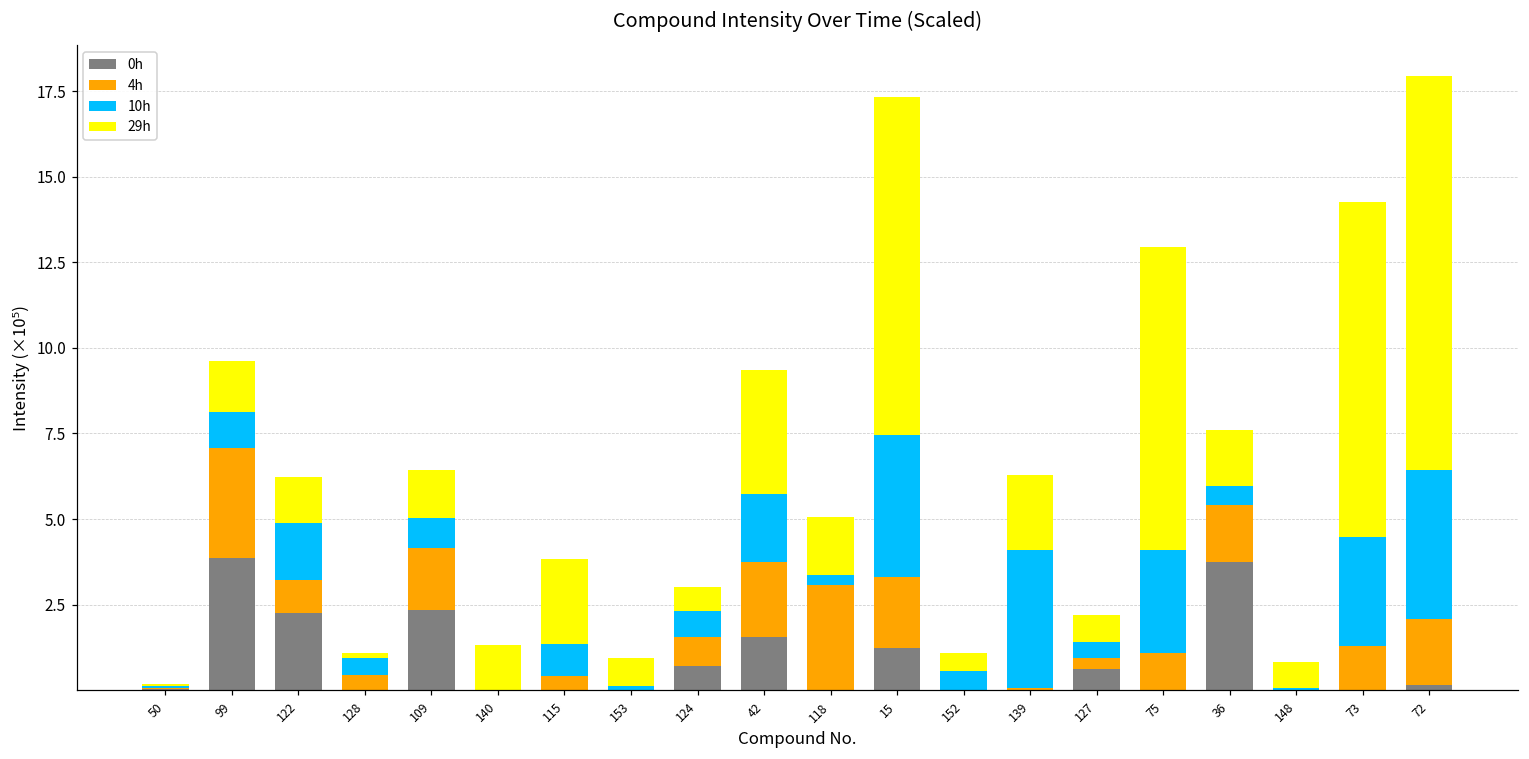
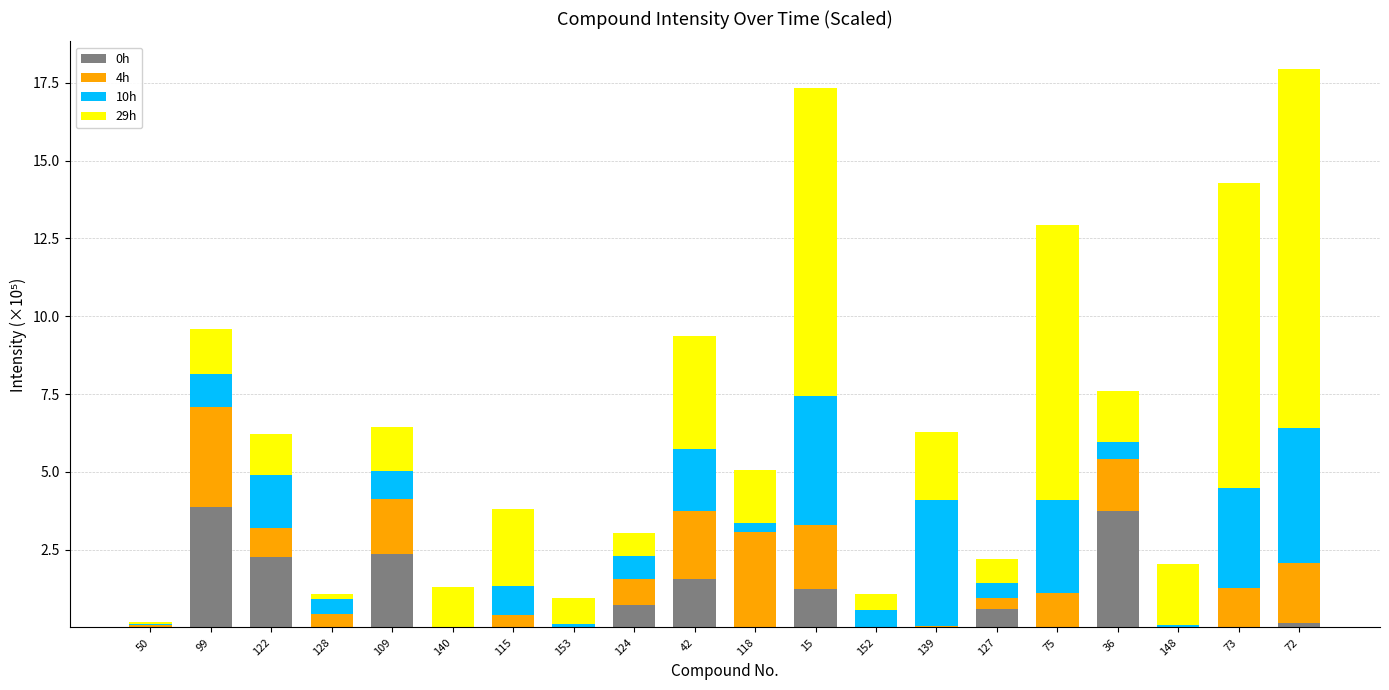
  {
    "0h": {
      "99": 3.9,
      "122": 2.3,
      "109": 2.3,
      "124": 0.7,
      "42": 1.5,
      "15": 1.2,
      "127": 0.6,
      "36": 3.7,
      "72": 0.1
    },
    "4h": {
      "99": 3.2,
      "122": 1.0,
      "128": 0.4,
      "109": 1.8,
      "115": 0.4,
      "124": 0.8,
      "42": 2.2,
      "118": 3.1,
      "15": 2.1,
      "127": 0.3,
      "75": 1.1,
      "36": 1.7,
      "73": 1.3,
      "72": 1.9
    },
    "10h": {
      "99": 1.1,
      "122": 1.7,
      "128": 0.5,
      "109": 0.9,
      "115": 0.9,
      "153": 0.1,
      "124": 0.7,
      "42": 2.0,
      "118": 0.3,
      "15": 4.2,
      "152": 0.6,
      "139": 4.0,
      "127": 0.5,
      "75": 3.0,
      "36": 0.6,
      "73": 3.2,
      "72": 4.4
    },
    "29h": {
      "99": 1.5,
      "122": 1.3,
      "128": 0.2,
      "109": 1.4,
      "140": 1.3,
      "115": 2.5,
      "153": 0.8,
      "124": 0.7,
      "42": 3.6,
      "118": 1.7,
      "15": 9.9,
      "152": 0.5,
      "139": 2.2,
      "127": 0.8,
      "75": 8.9,
      "36": 1.6,
-     "148": 0.7,
+     "148": 2.0,
      "73": 9.8,
      "72": 11.5
    }
  }
